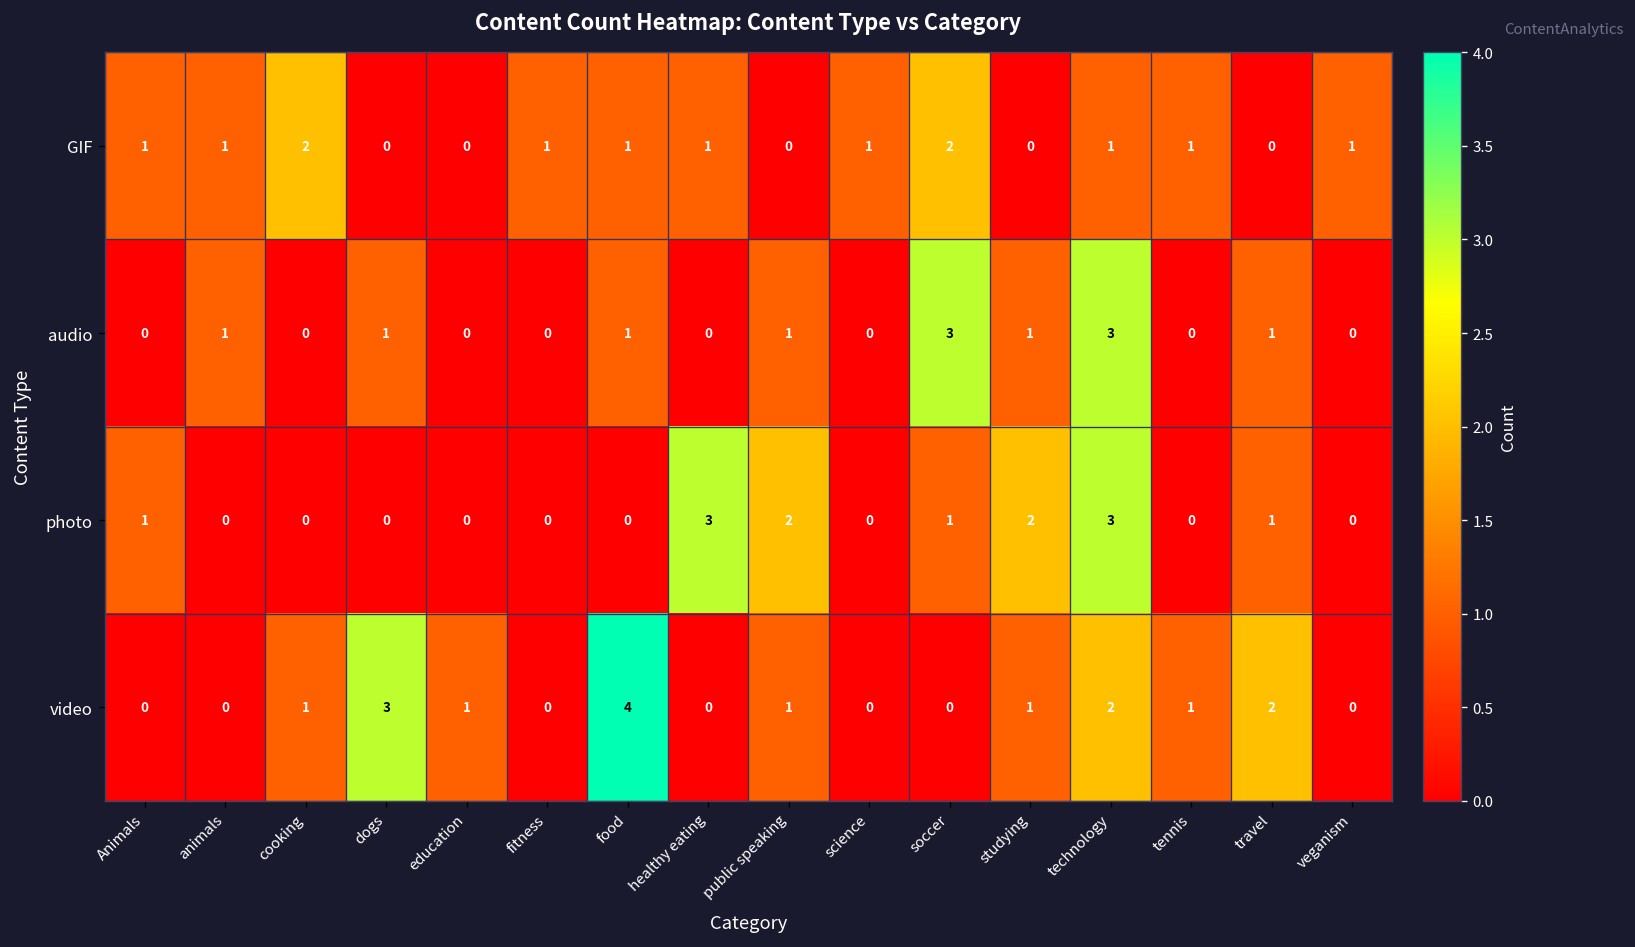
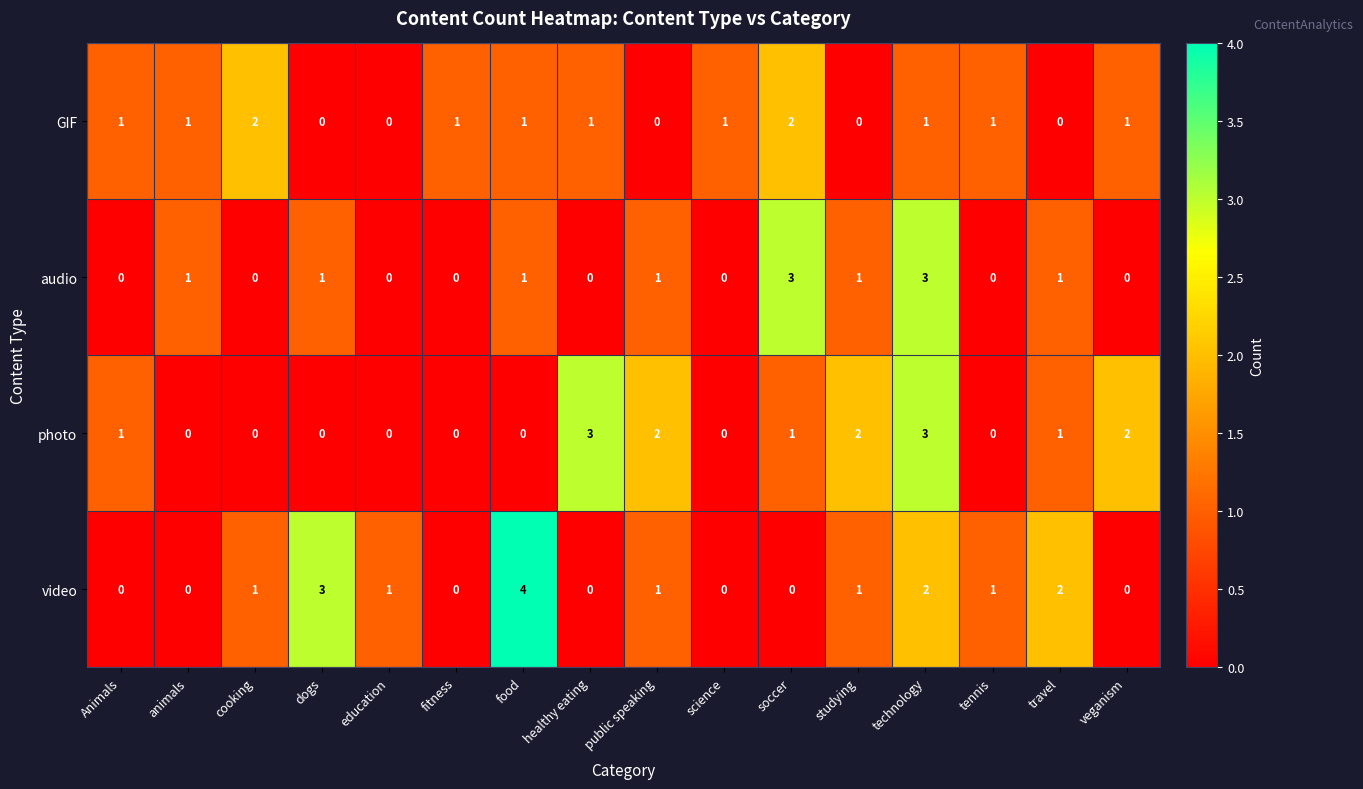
  {
    "GIF": {
      "Animals": 1,
      "animals": 1,
      "cooking": 2,
      "dogs": 0,
      "education": 0,
      "fitness": 1,
      "food": 1,
      "healthy eating": 1,
      "public speaking": 0,
      "science": 1,
      "soccer": 2,
      "studying": 0,
      "technology": 1,
      "tennis": 1,
      "travel": 0,
      "veganism": 1
    },
    "audio": {
      "Animals": 0,
      "animals": 1,
      "cooking": 0,
      "dogs": 1,
      "education": 0,
      "fitness": 0,
      "food": 1,
      "healthy eating": 0,
      "public speaking": 1,
      "science": 0,
      "soccer": 3,
      "studying": 1,
      "technology": 3,
      "tennis": 0,
      "travel": 1,
      "veganism": 0
    },
    "photo": {
      "Animals": 1,
      "animals": 0,
      "cooking": 0,
      "dogs": 0,
      "education": 0,
      "fitness": 0,
      "food": 0,
      "healthy eating": 3,
      "public speaking": 2,
      "science": 0,
      "soccer": 1,
      "studying": 2,
      "technology": 3,
      "tennis": 0,
      "travel": 1,
-     "veganism": 0
+     "veganism": 2
    },
    "video": {
      "Animals": 0,
      "animals": 0,
      "cooking": 1,
      "dogs": 3,
      "education": 1,
      "fitness": 0,
      "food": 4,
      "healthy eating": 0,
      "public speaking": 1,
      "science": 0,
      "soccer": 0,
      "studying": 1,
      "technology": 2,
      "tennis": 1,
      "travel": 2,
      "veganism": 0
    }
  }
